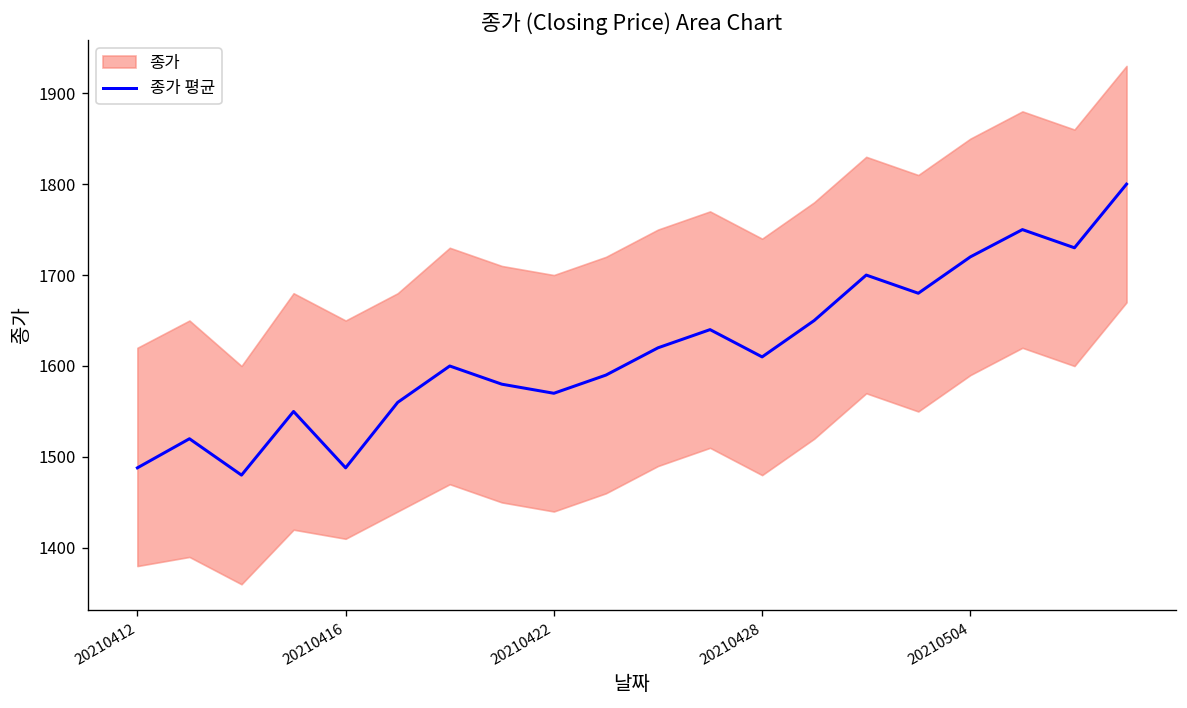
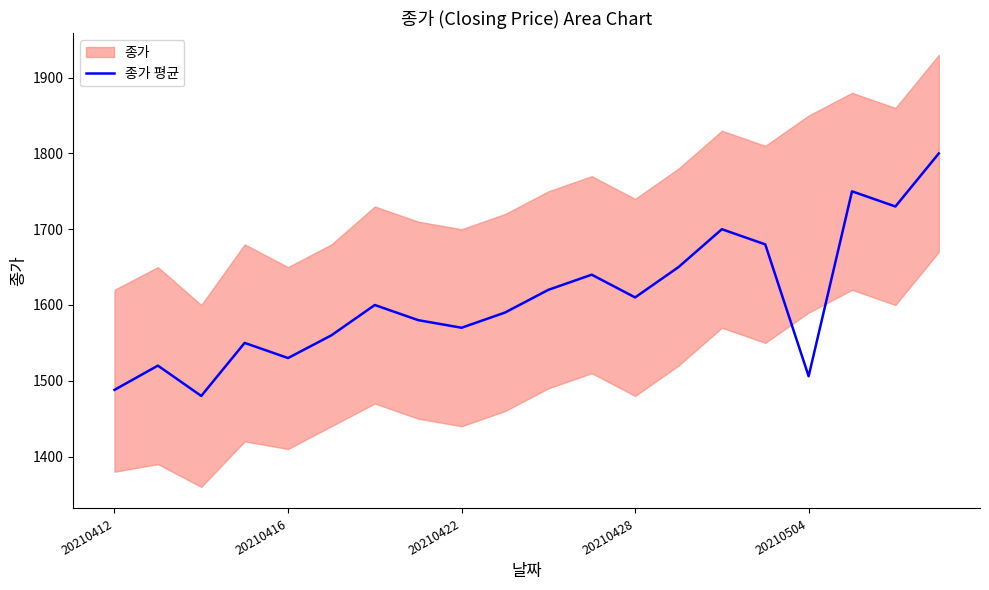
  {
    "종가 평균": {
      "20210412": 1490,
-     "20210416": 1490,
+     "20210416": 1530,
      "20210422": 1570,
      "20210428": 1610,
-     "20210504": 1720
+     "20210504": 1510
    }
  }
